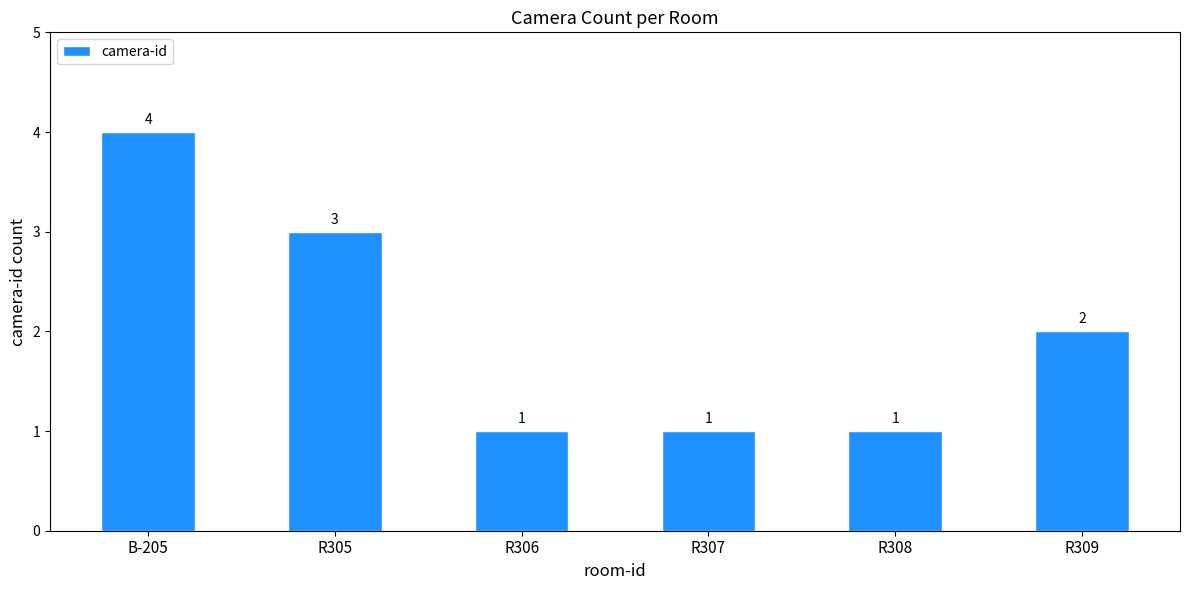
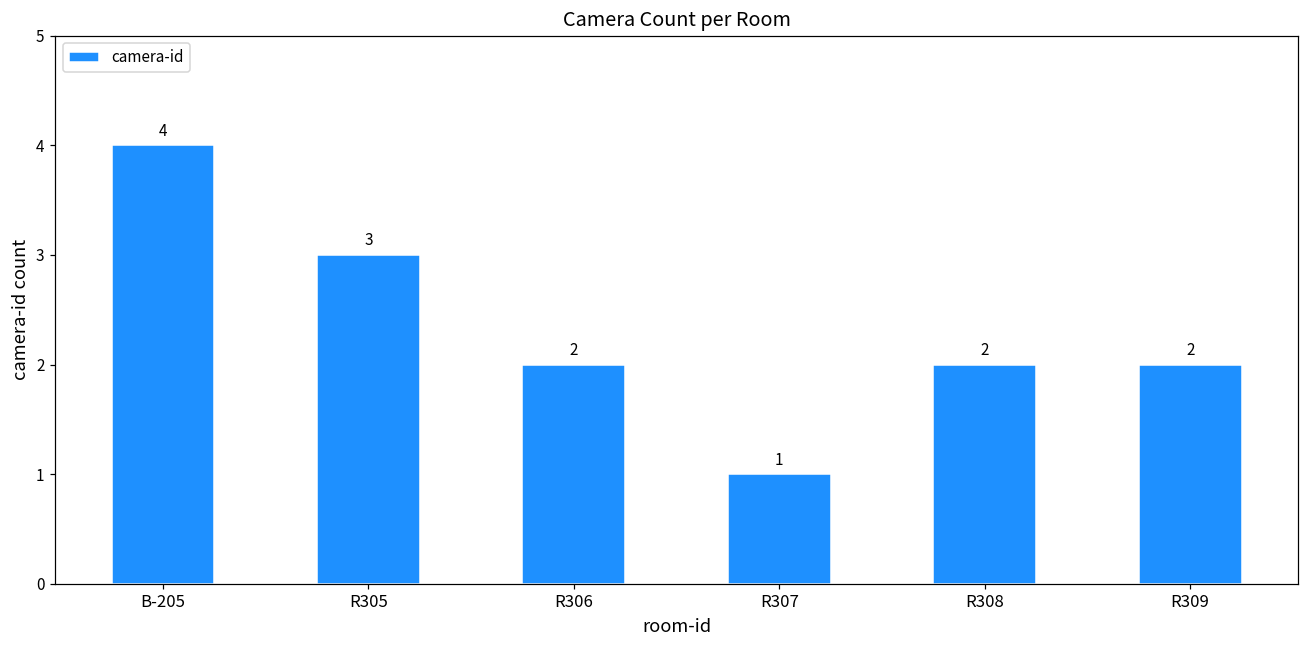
  {
    "B-205": 4,
    "R305": 3,
-   "R306": 1,
+   "R306": 2,
    "R307": 1,
-   "R308": 1,
+   "R308": 2,
    "R309": 2
  }
